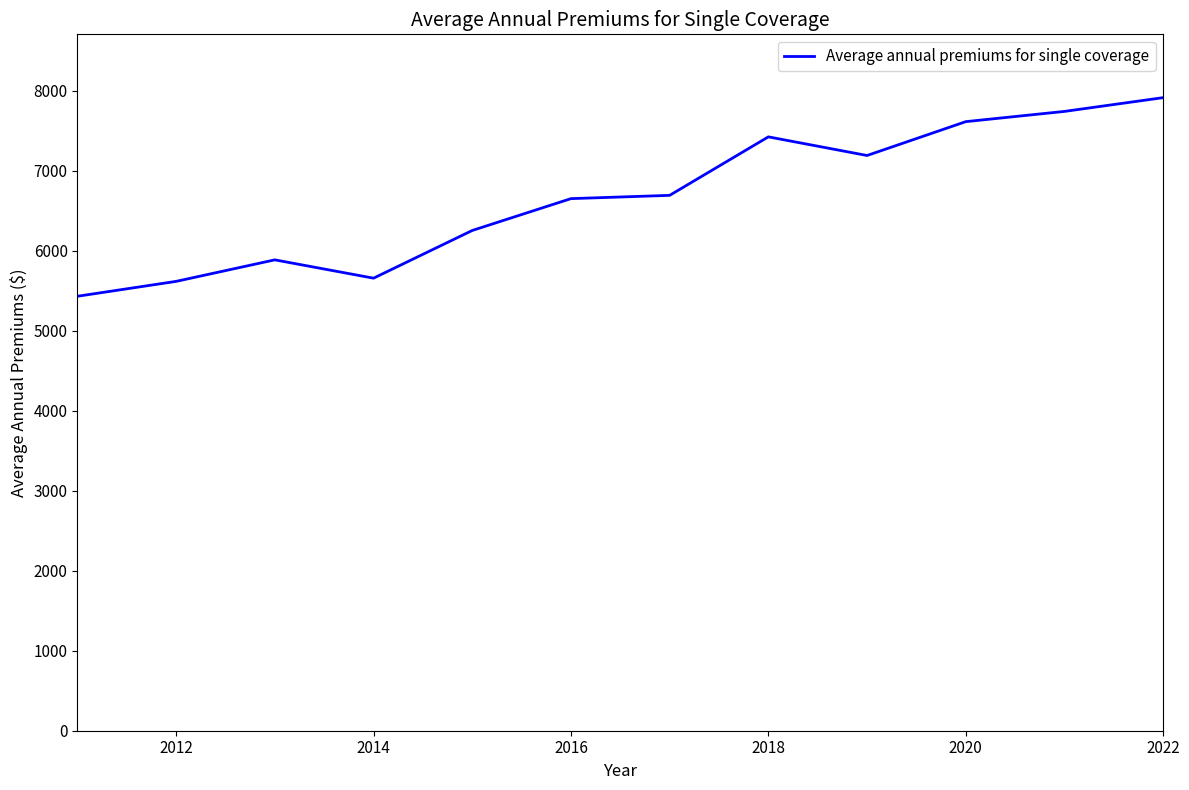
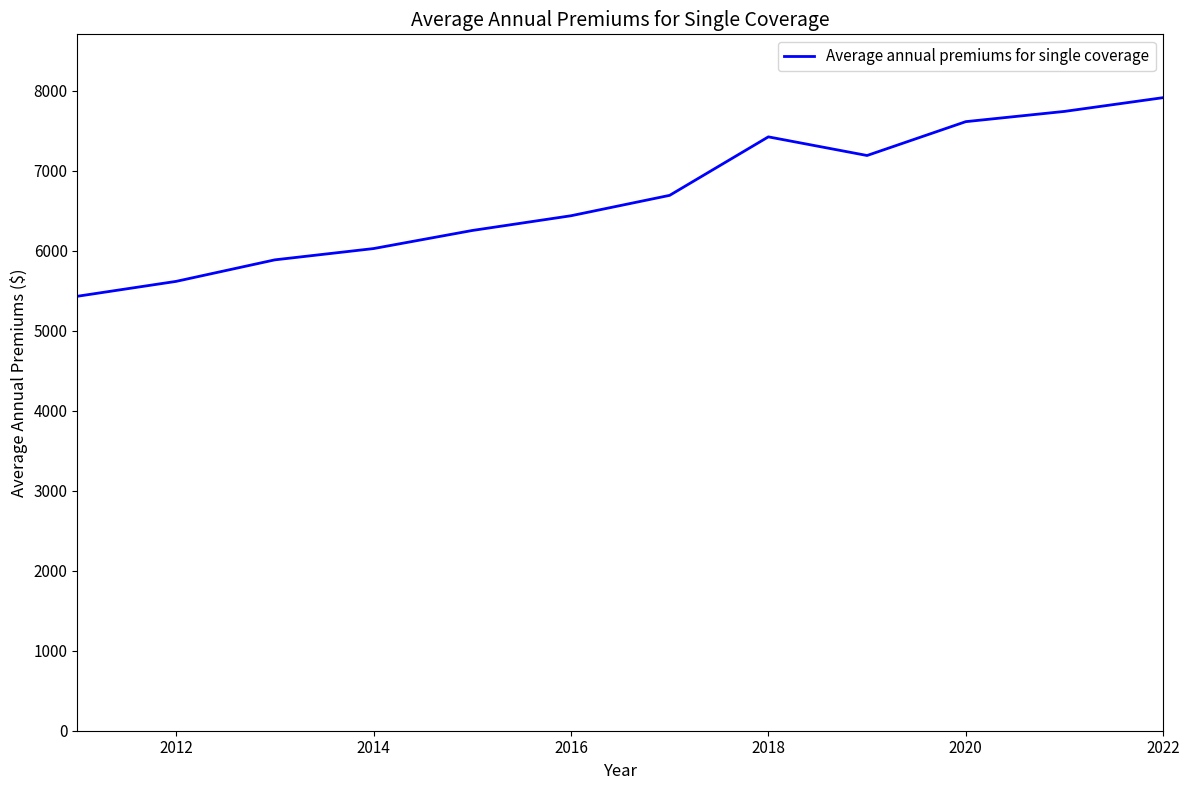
  {
    "2012": 5600,
-   "2014": 5700,
-   "2016": 6600,
+   "2014": 6000,
+   "2016": 6400,
    "2018": 7400,
    "2020": 7600,
    "2022": 7900
  }
